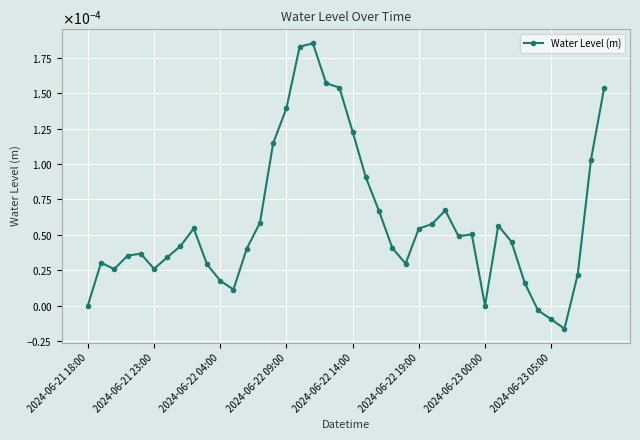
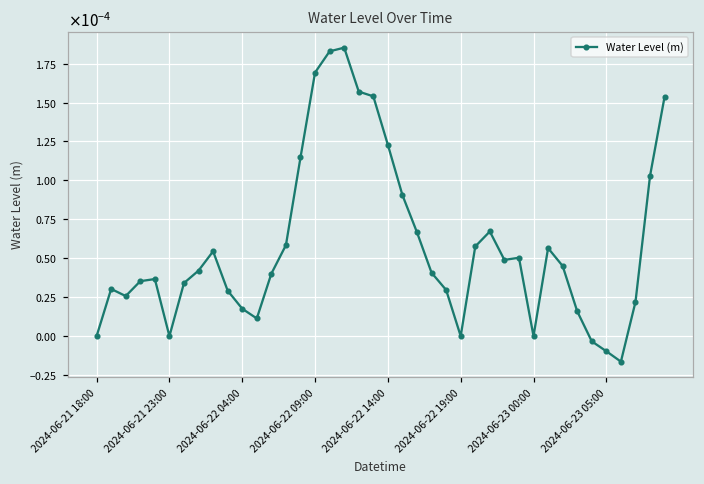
  {
    "2024-06-21 18:00": 0.000000,
-   "2024-06-21 23:00": 0.00003,
+   "2024-06-21 23:00": 0.00000,
    "2024-06-22 04:00": 0.000018,
-   "2024-06-22 09:00": 0.000139,
+   "2024-06-22 09:00": 0.000169,
    "2024-06-22 14:00": 0.000123,
-   "2024-06-22 19:00": 0.0001,
+   "2024-06-22 19:00": 0.0000,
    "2024-06-23 00:00": 0.000000,
    "2024-06-23 05:00": -0.000010
  }
